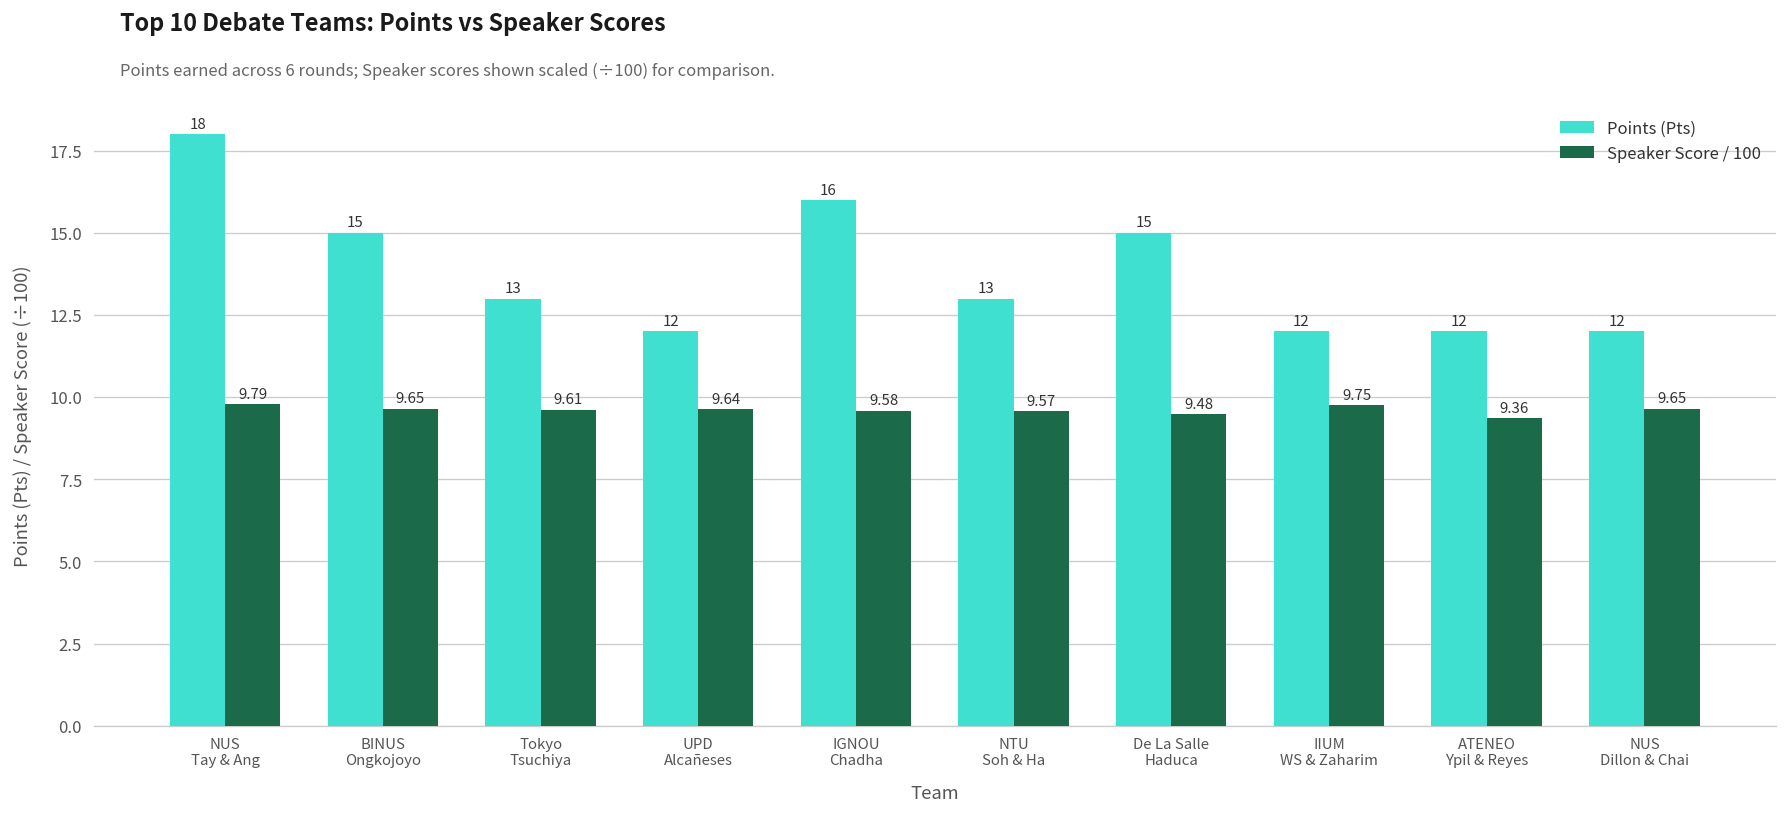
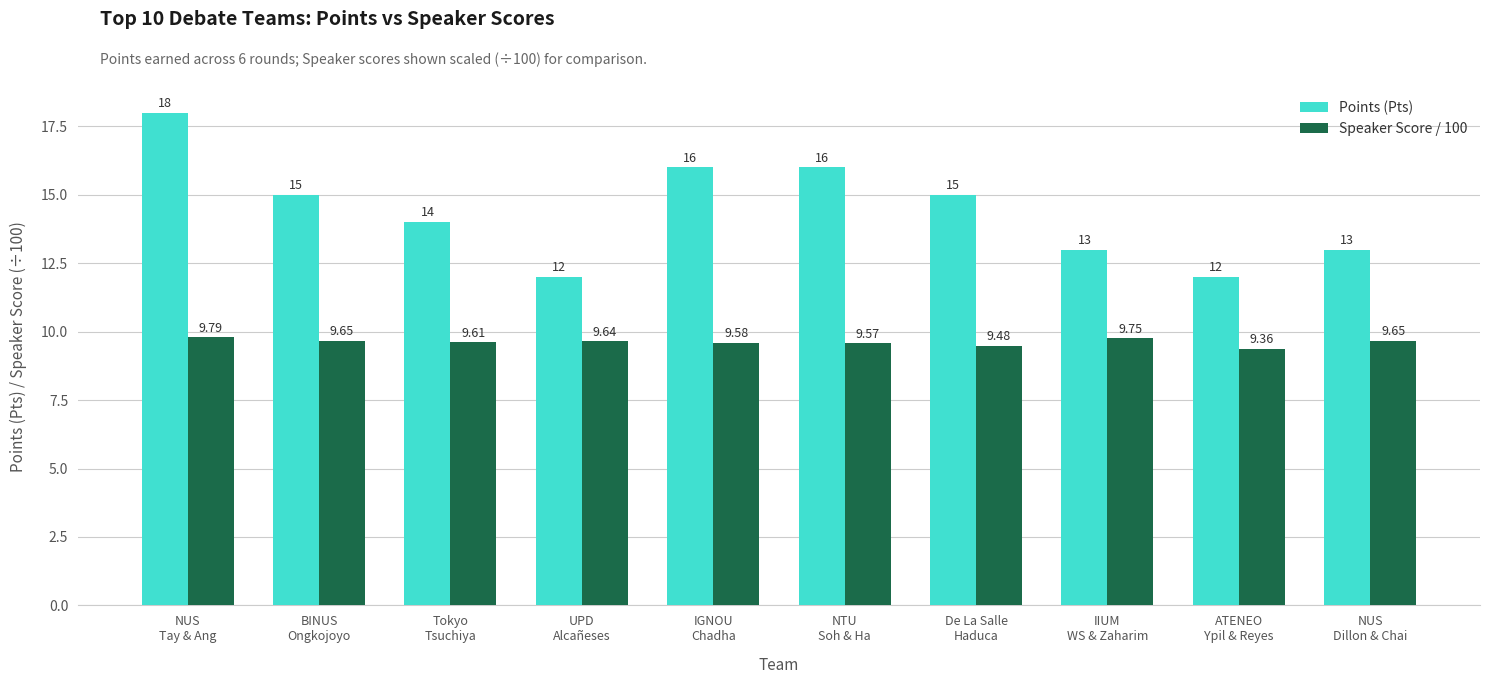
  {
    "Points (Pts)": {
      "NUS Tay & Ang": 18,
      "BINUS Ongkojoyo": 15,
-     "Tokyo Tsuchiya": 13,
+     "Tokyo Tsuchiya": 14,
      "UPD Alcañeses": 12,
      "IGNOU Chadha": 16,
-     "NTU Soh & Ha": 13,
+     "NTU Soh & Ha": 16,
      "De La Salle Haduca": 15,
-     "IIUM WS & Zaharim": 12,
+     "IIUM WS & Zaharim": 13,
      "ATENEO Ypil & Reyes": 12,
-     "NUS Dillon & Chai": 12
+     "NUS Dillon & Chai": 13
    },
    "Speaker Score / 100": {
      "NUS Tay & Ang": 9.79,
      "BINUS Ongkojoyo": 9.65,
      "Tokyo Tsuchiya": 9.61,
      "UPD Alcañeses": 9.64,
      "IGNOU Chadha": 9.58,
      "NTU Soh & Ha": 9.57,
      "De La Salle Haduca": 9.48,
      "IIUM WS & Zaharim": 9.75,
      "ATENEO Ypil & Reyes": 9.36,
      "NUS Dillon & Chai": 9.65
    }
  }
